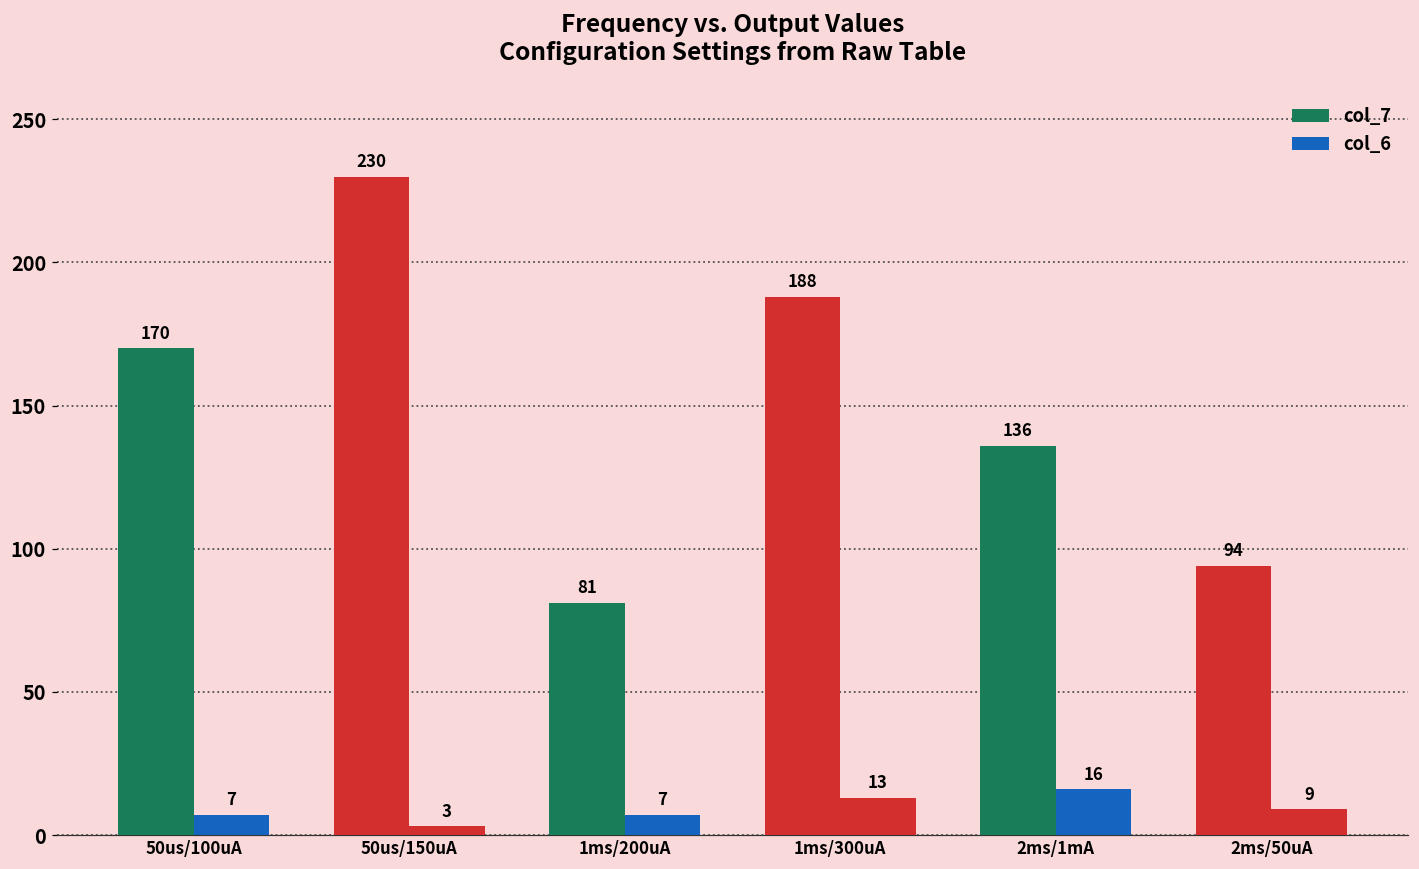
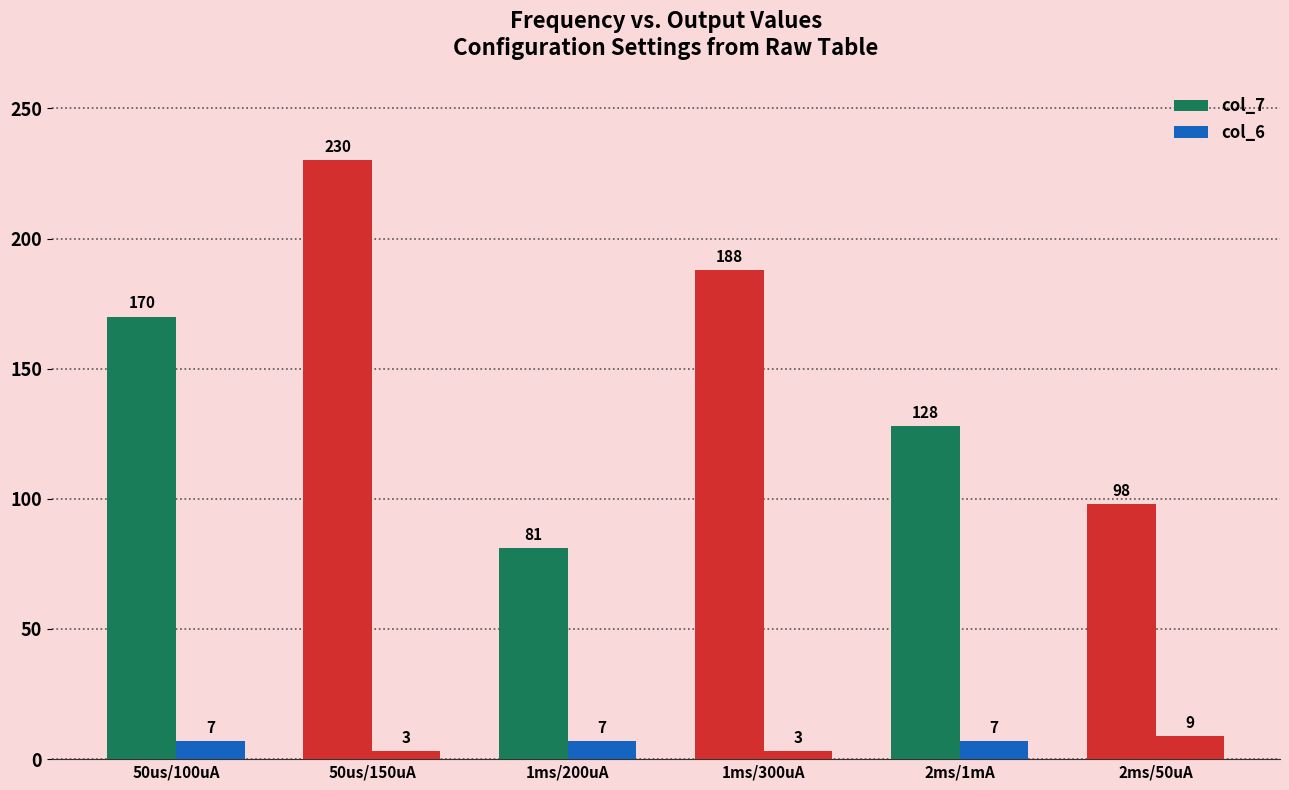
  {
    "col_7": {
      "50us/100uA": 170,
      "50us/150uA": 230,
      "1ms/200uA": 81,
      "1ms/300uA": 188,
-     "2ms/1mA": 136,
-     "2ms/50uA": 94
+     "2ms/1mA": 128,
+     "2ms/50uA": 98
    },
    "col_6": {
      "50us/100uA": 7,
      "50us/150uA": 3,
      "1ms/200uA": 7,
-     "1ms/300uA": 13,
-     "2ms/1mA": 16,
+     "1ms/300uA": 3,
+     "2ms/1mA": 7,
      "2ms/50uA": 9
    }
  }
